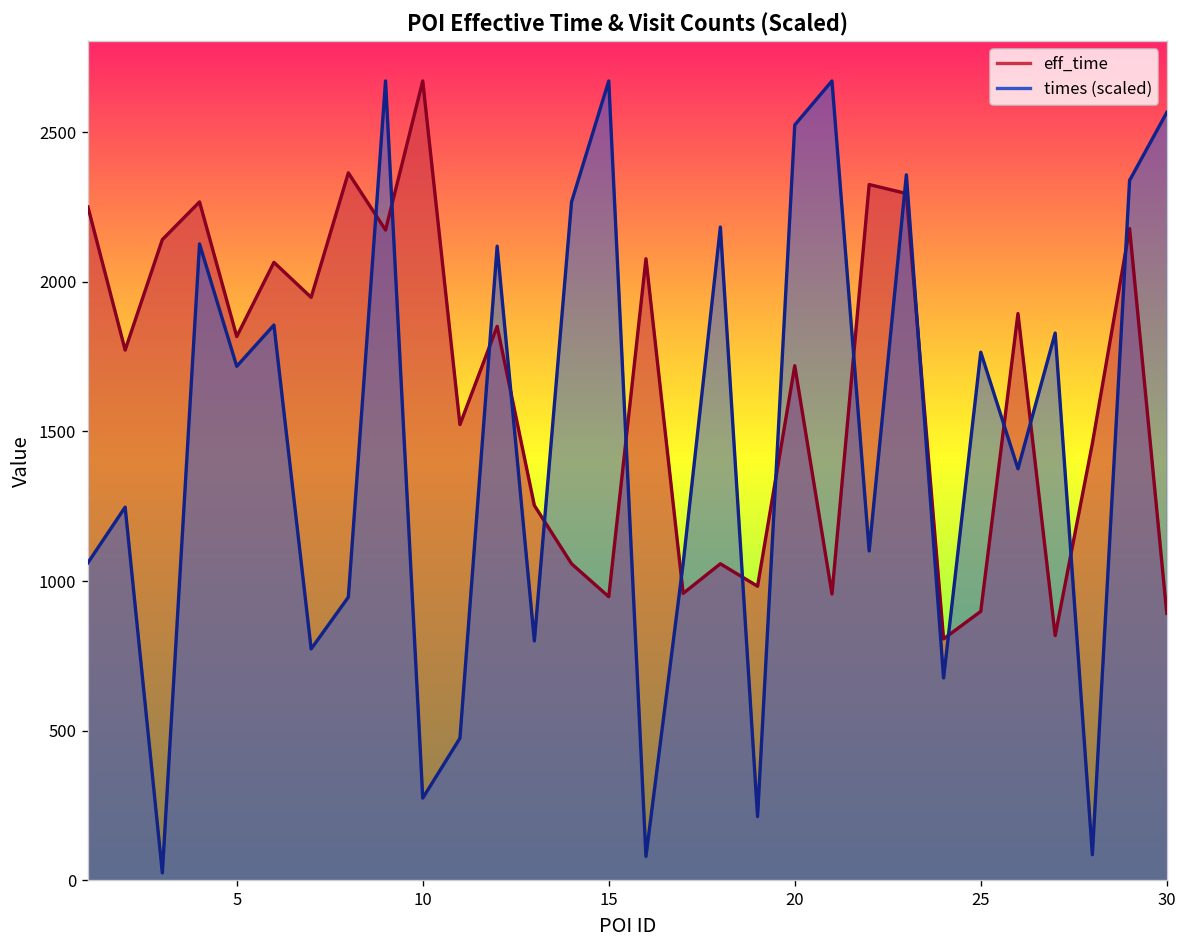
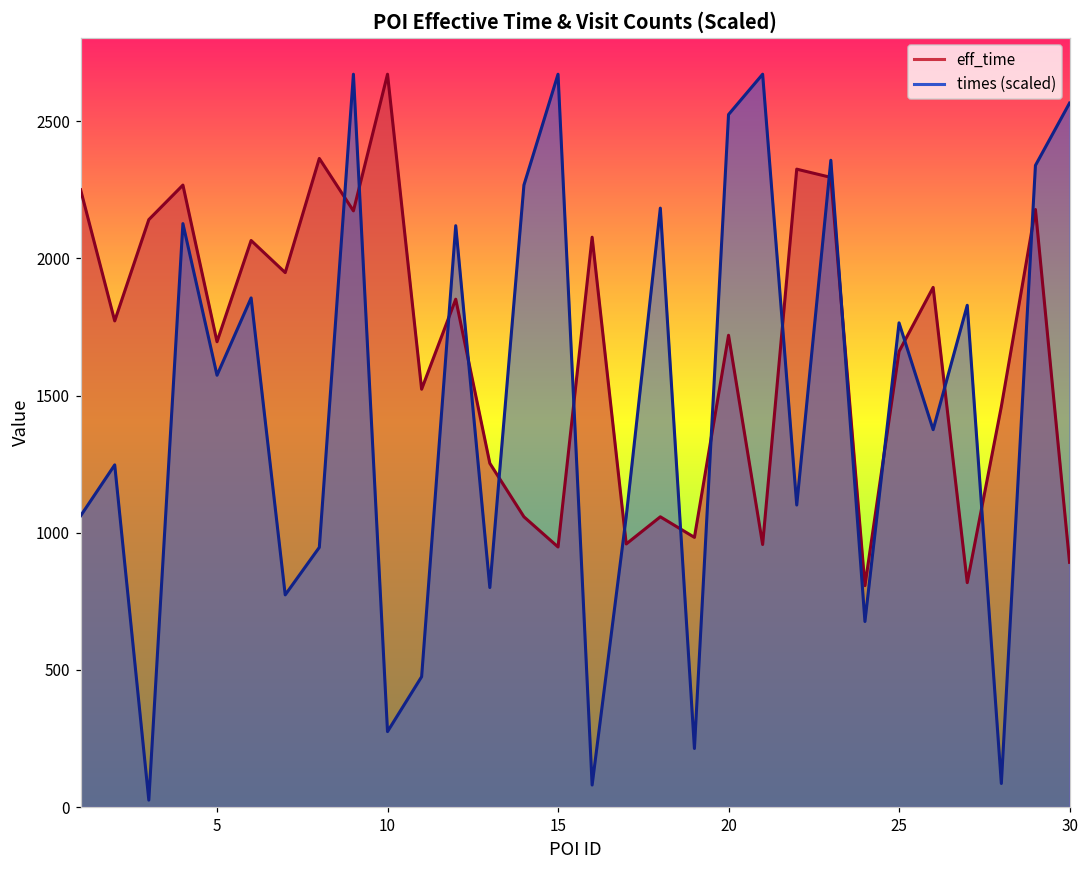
  {
    "eff_time": {
-     "5": 1820,
+     "5": 1700,
      "10": 2670,
      "15": 950,
      "20": 1720,
-     "25": 900,
+     "25": 1660,
      "30": 890
    },
    "times (scaled)": {
-     "5": 1720,
+     "5": 1570,
      "10": 280,
      "15": 2670,
      "20": 2520,
      "25": 1760,
      "30": 2570
    }
  }
